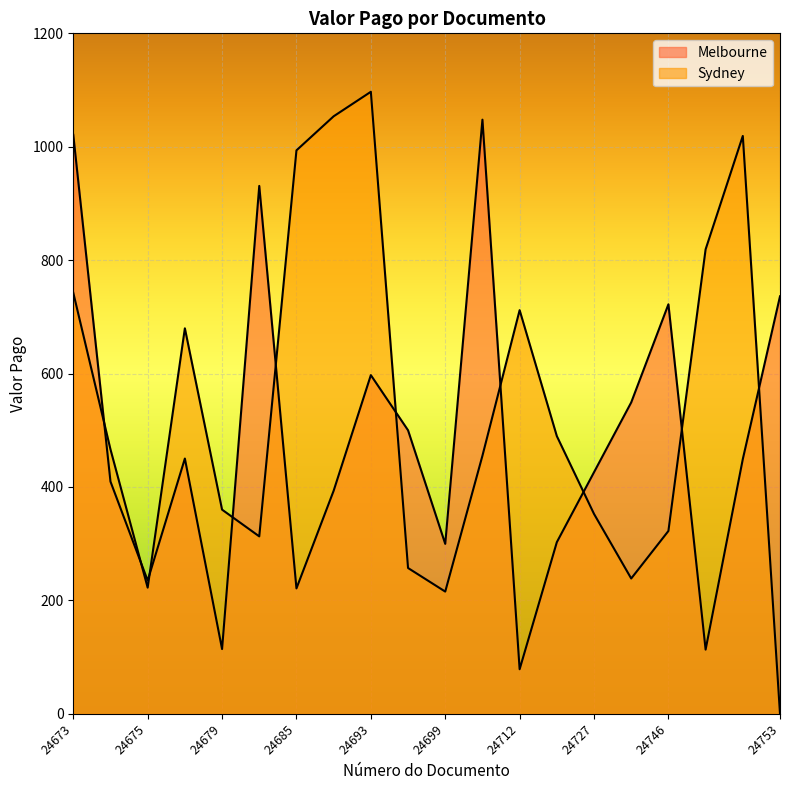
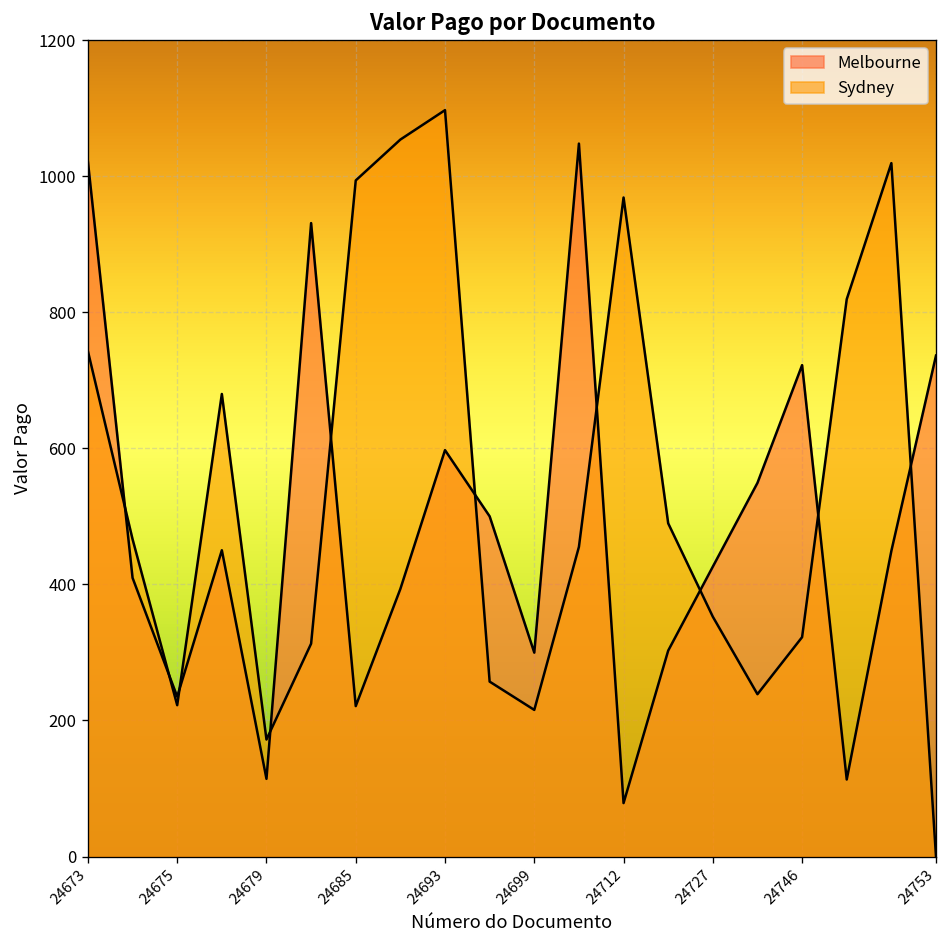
  {
    "Melbourne": {
      "24673": 1020,
      "24679": 110,
      "24693": 600,
      "24712": 80,
      "24746": 720,
      "24753": 740
    },
    "Sydney": {
      "24673": 740,
-     "24679": 360,
+     "24679": 170,
      "24693": 1100,
-     "24712": 710,
+     "24712": 970,
      "24746": 320,
      "24753": 0
    }
  }
